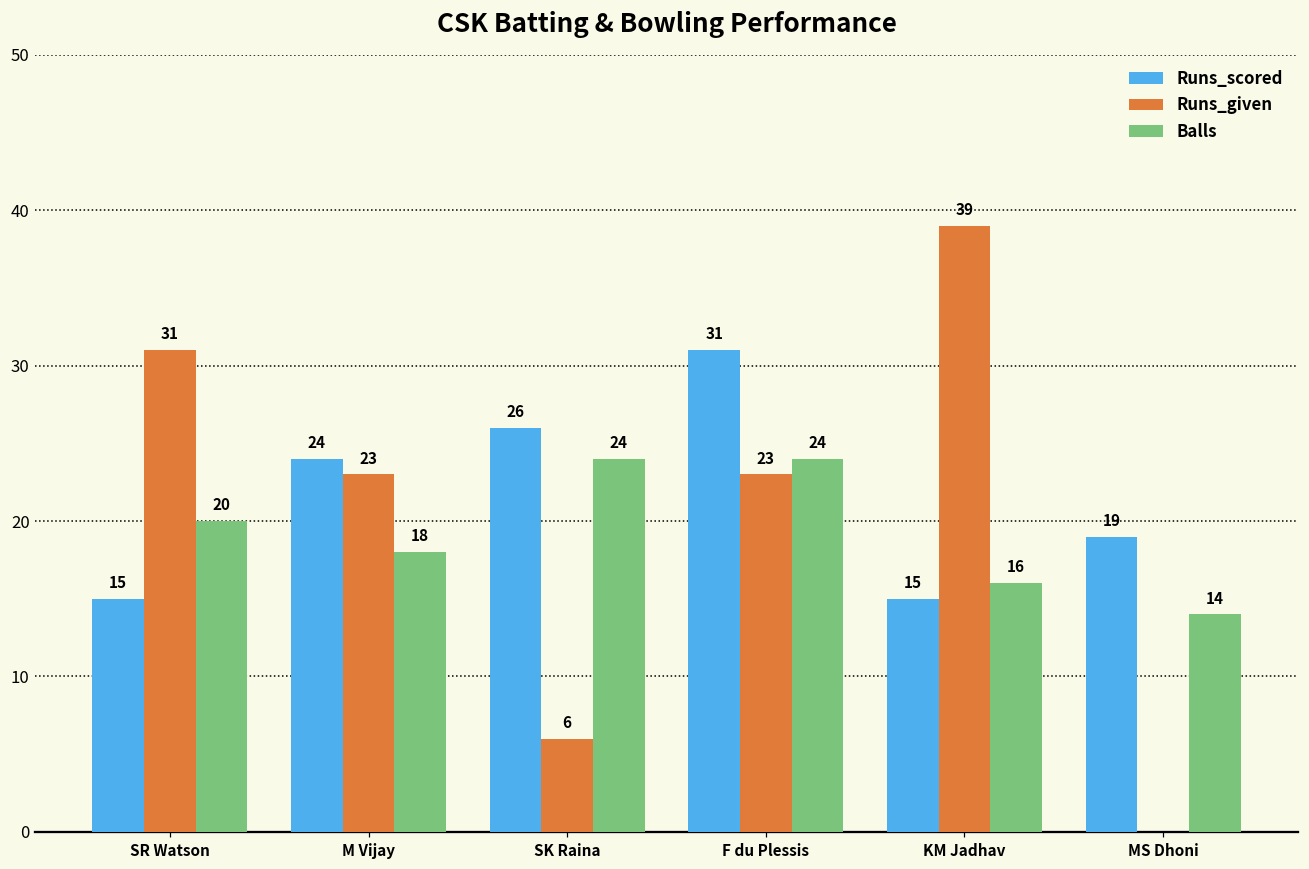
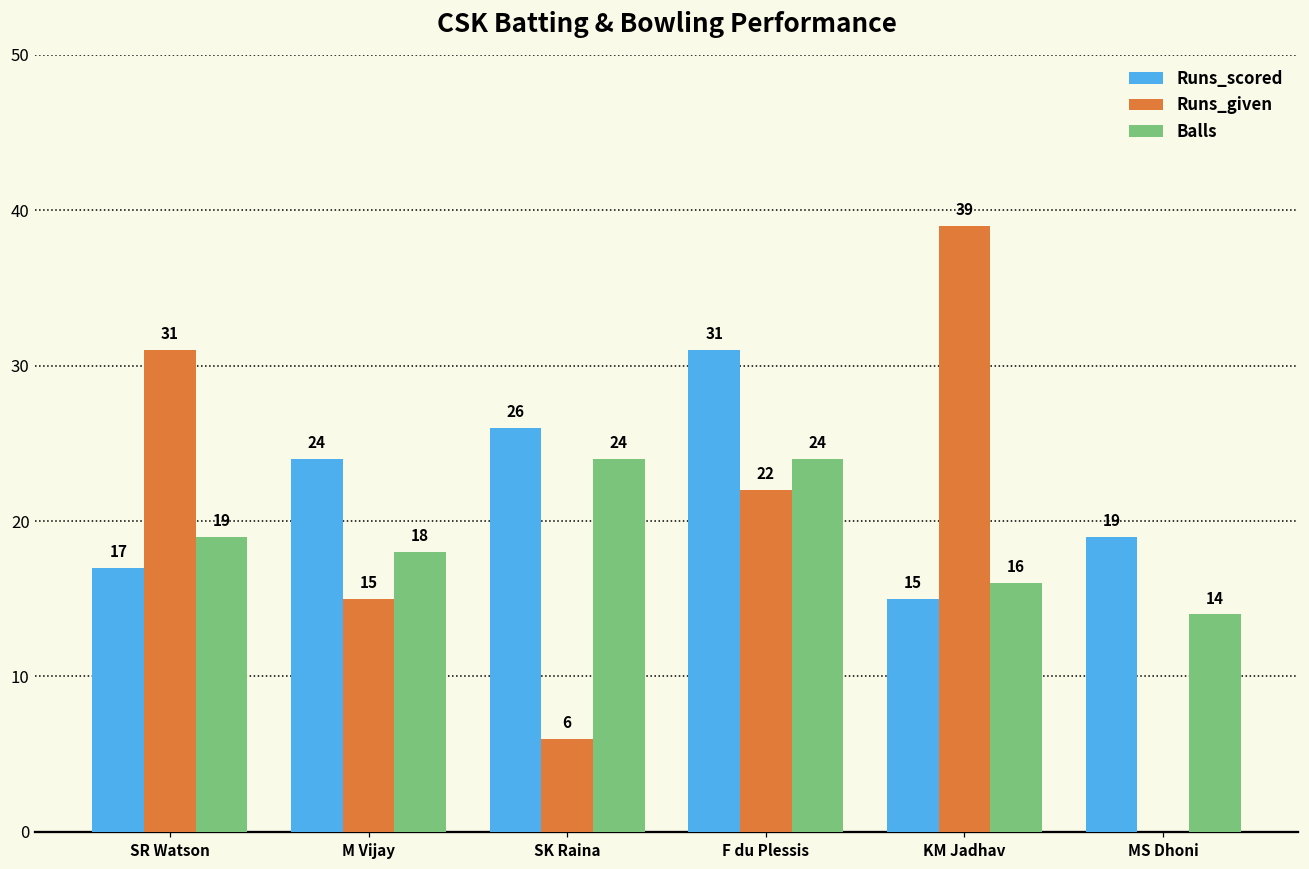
  {
    "Runs_scored": {
-     "SR Watson": 15,
+     "SR Watson": 17,
      "M Vijay": 24,
      "SK Raina": 26,
      "F du Plessis": 31,
      "KM Jadhav": 15,
      "MS Dhoni": 19
    },
    "Runs_given": {
      "SR Watson": 31,
-     "M Vijay": 23,
+     "M Vijay": 15,
      "SK Raina": 6,
-     "F du Plessis": 23,
+     "F du Plessis": 22,
      "KM Jadhav": 39
    },
    "Balls": {
-     "SR Watson": 20,
+     "SR Watson": 19,
      "M Vijay": 18,
      "SK Raina": 24,
      "F du Plessis": 24,
      "KM Jadhav": 16,
      "MS Dhoni": 14
    }
  }
